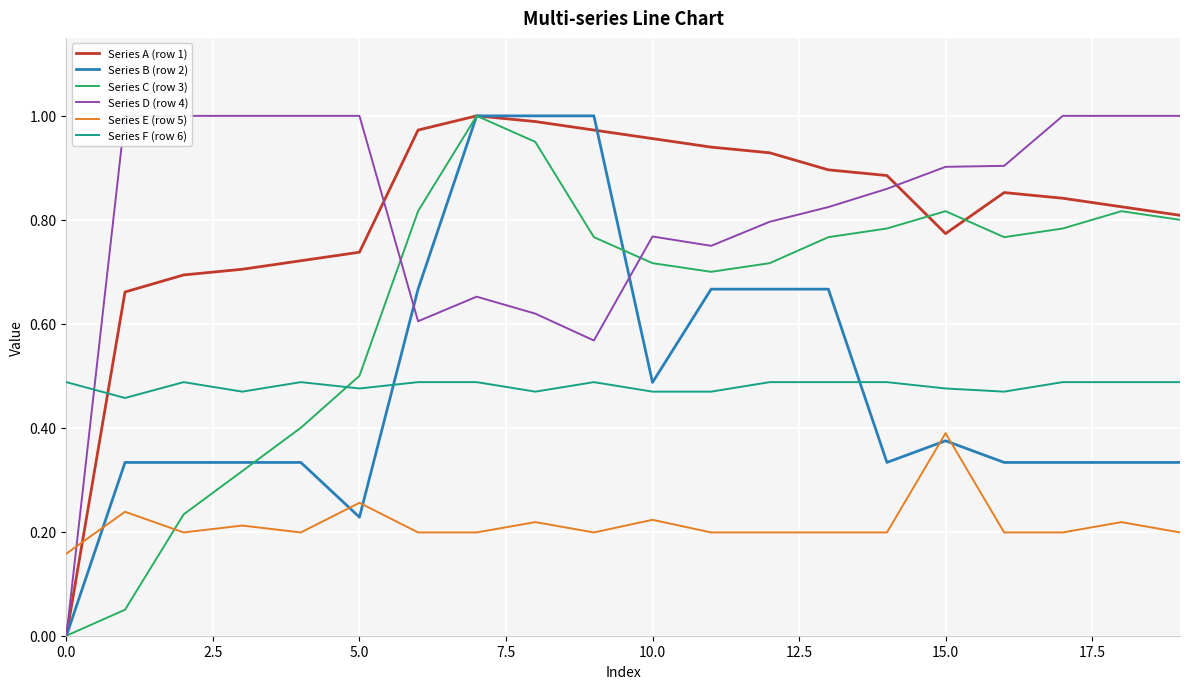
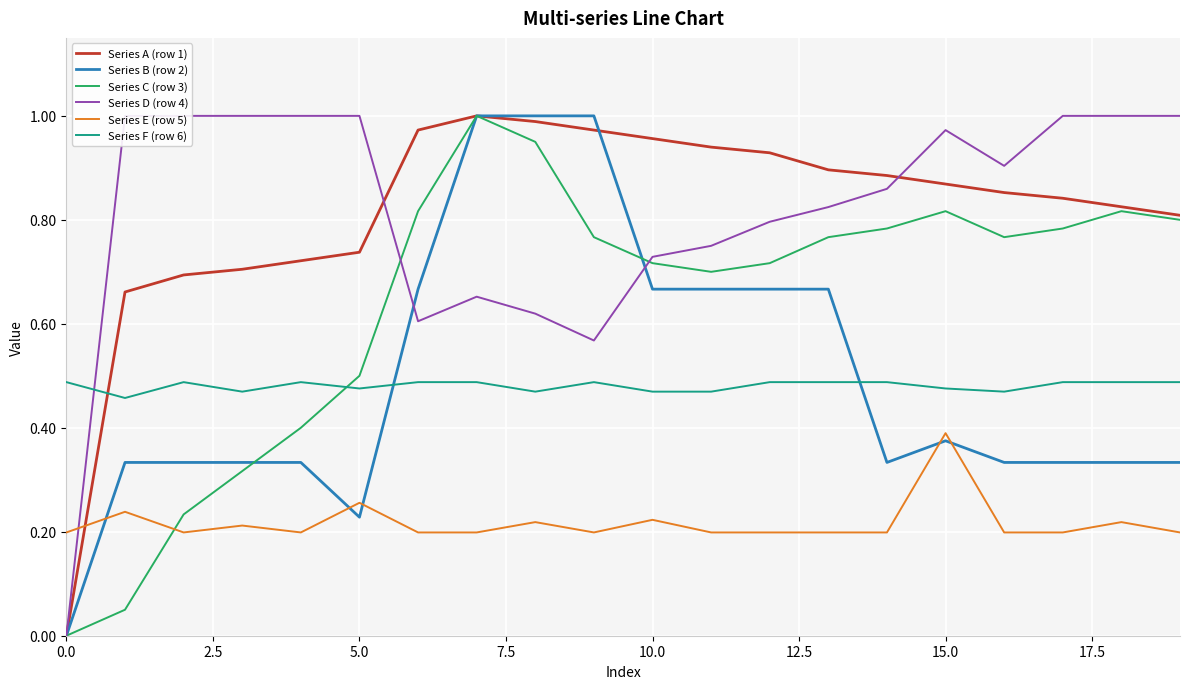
  {
    "Series A (row 1)": {
      "5.0": 0.74,
      "10.0": 0.96,
-     "15.0": 0.77
+     "15.0": 0.87
    },
    "Series B (row 2)": {
      "5.0": 0.23,
-     "10.0": 0.49,
+     "10.0": 0.67,
      "15.0": 0.37
    },
    "Series D (row 4)": {
      "5.0": 1.00,
-     "10.0": 0.77,
-     "15.0": 0.90
+     "10.0": 0.73,
+     "15.0": 0.97
    },
    "Series E (row 5)": {
-     "0.0": 0.16,
+     "0.0": 0.20,
      "5.0": 0.26,
      "10.0": 0.22,
      "15.0": 0.39
    }
  }
